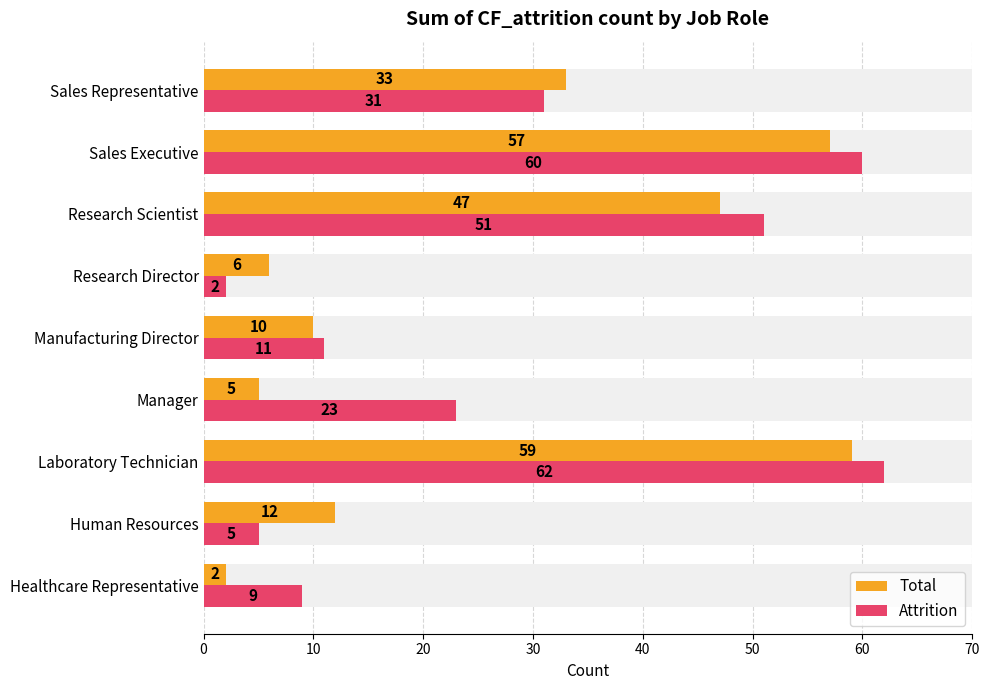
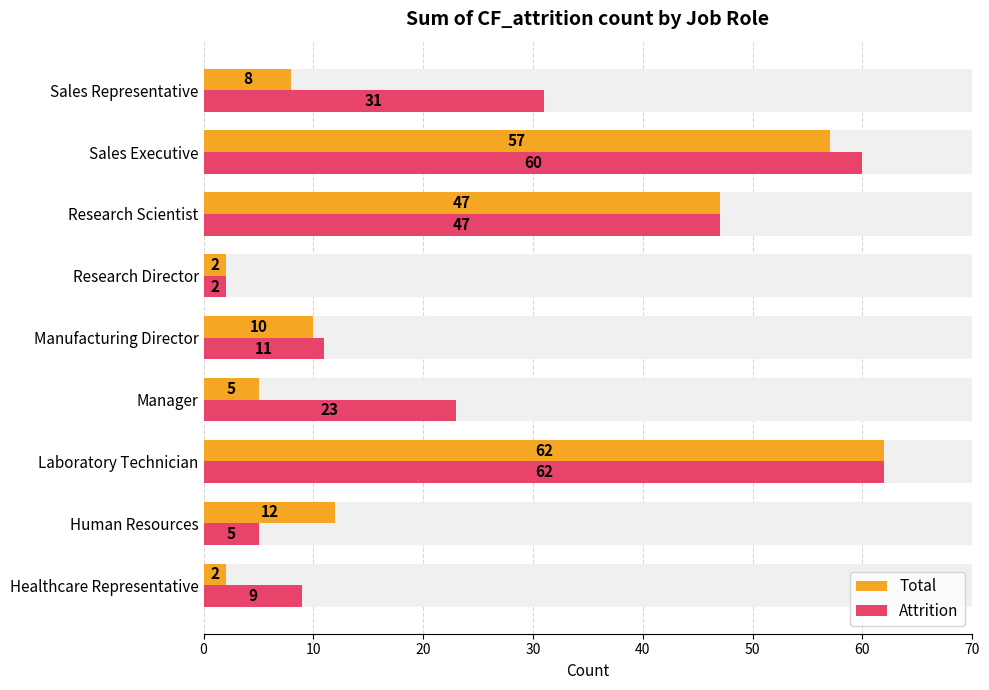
  {
    "Total": {
-     "Sales Representative": 33,
-     "Research Director": 6,
-     "Laboratory Technician": 59
+     "Sales Representative": 8,
+     "Research Director": 2,
+     "Laboratory Technician": 62
    },
    "Attrition": {
-     "Research Scientist": 51
+     "Research Scientist": 47
    }
  }
